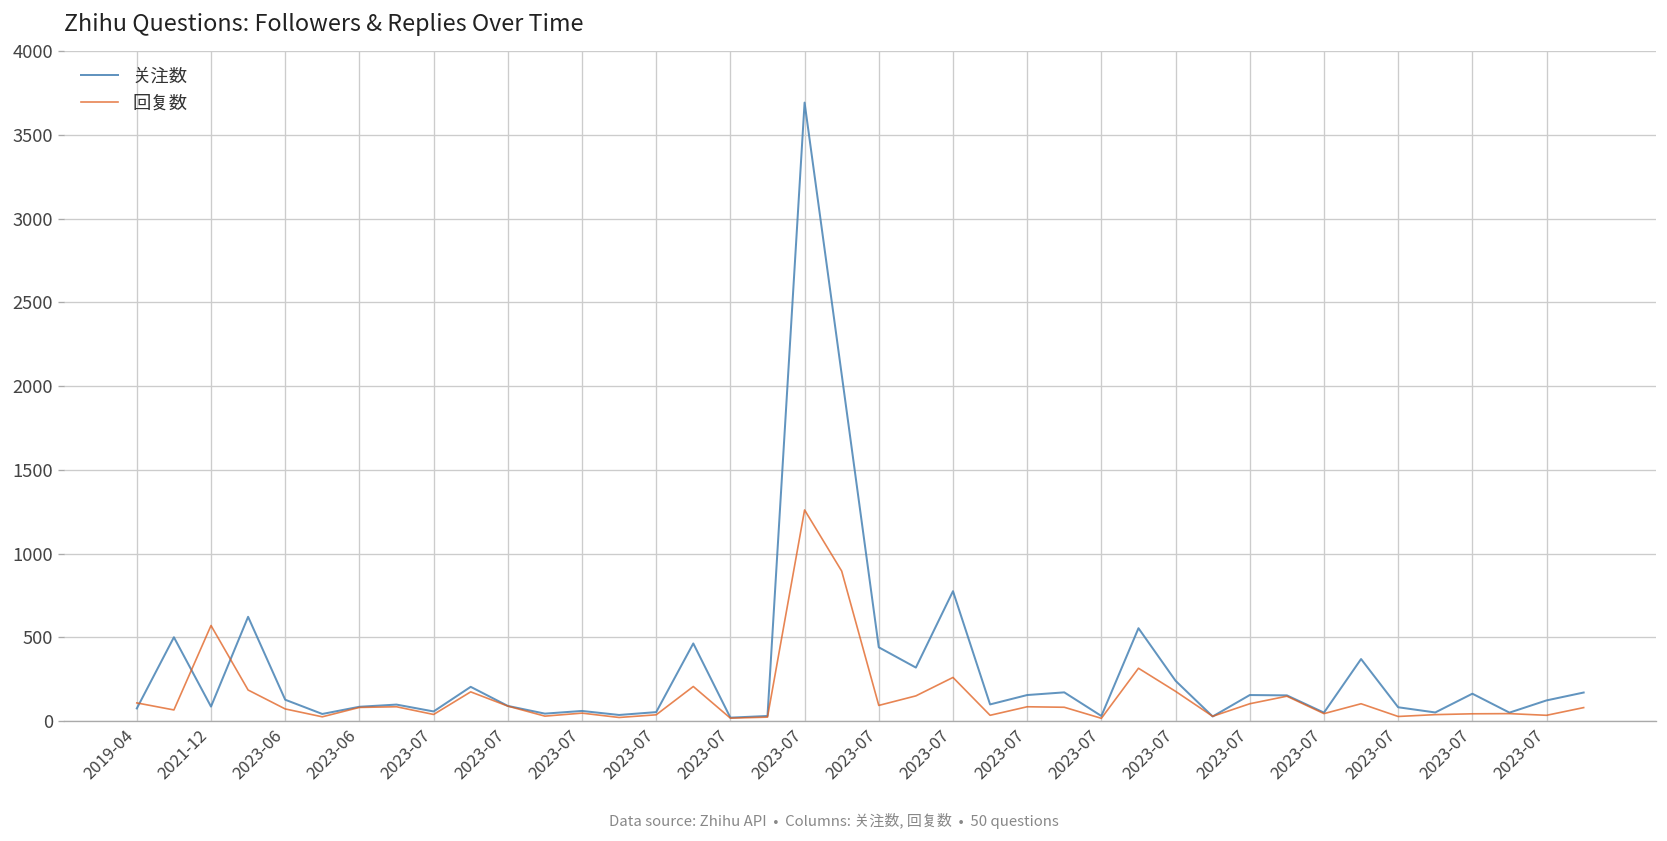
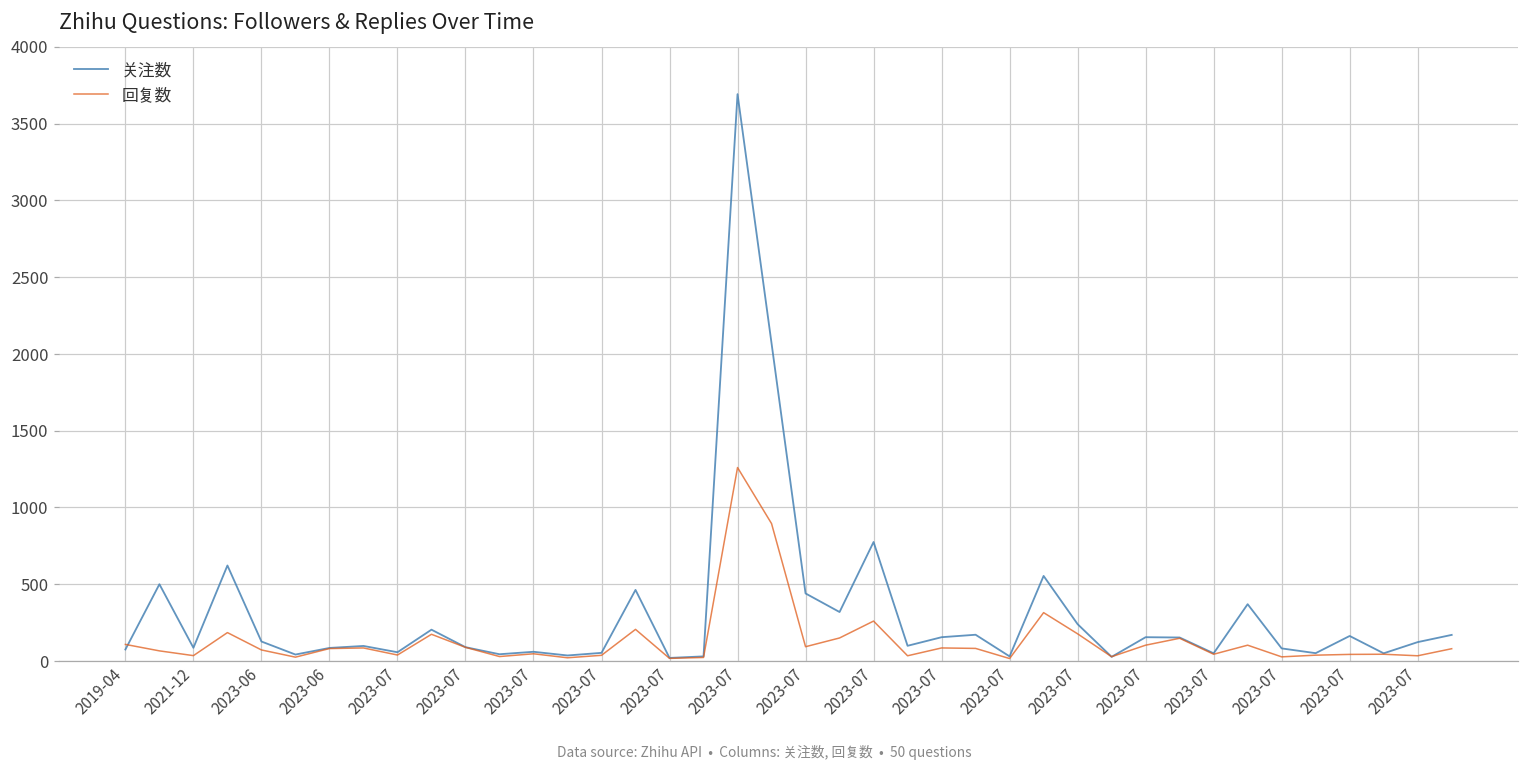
  {
    "关注数": {
      "2019-04": 80,
      "2021-12": 90
    },
    "回复数": {
      "2019-04": 110,
-     "2021-12": 570
+     "2021-12": 40
    }
  }
